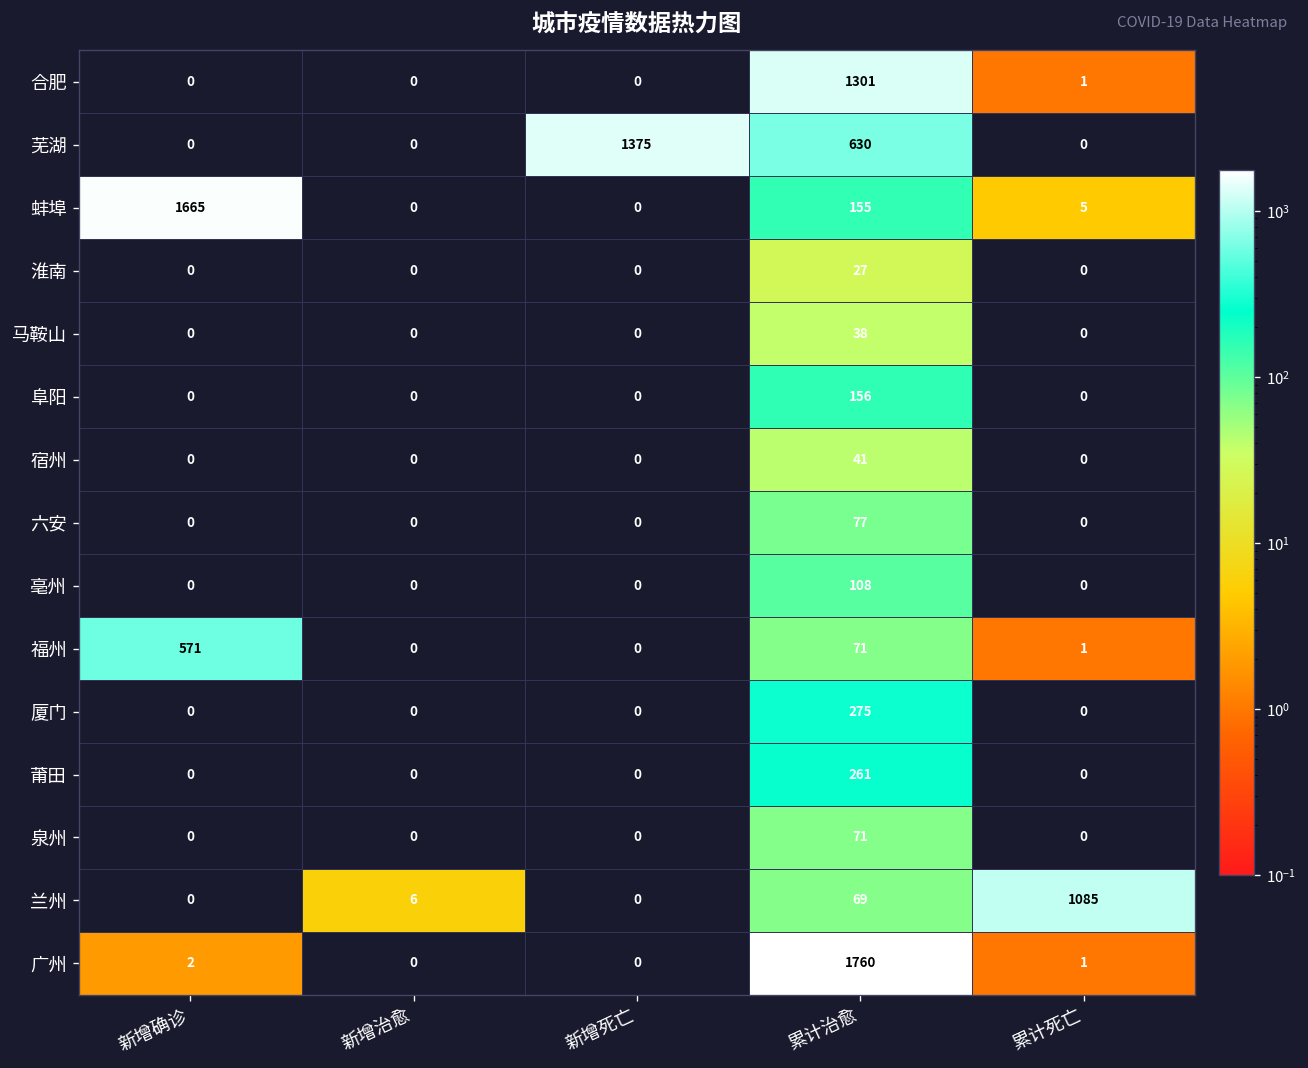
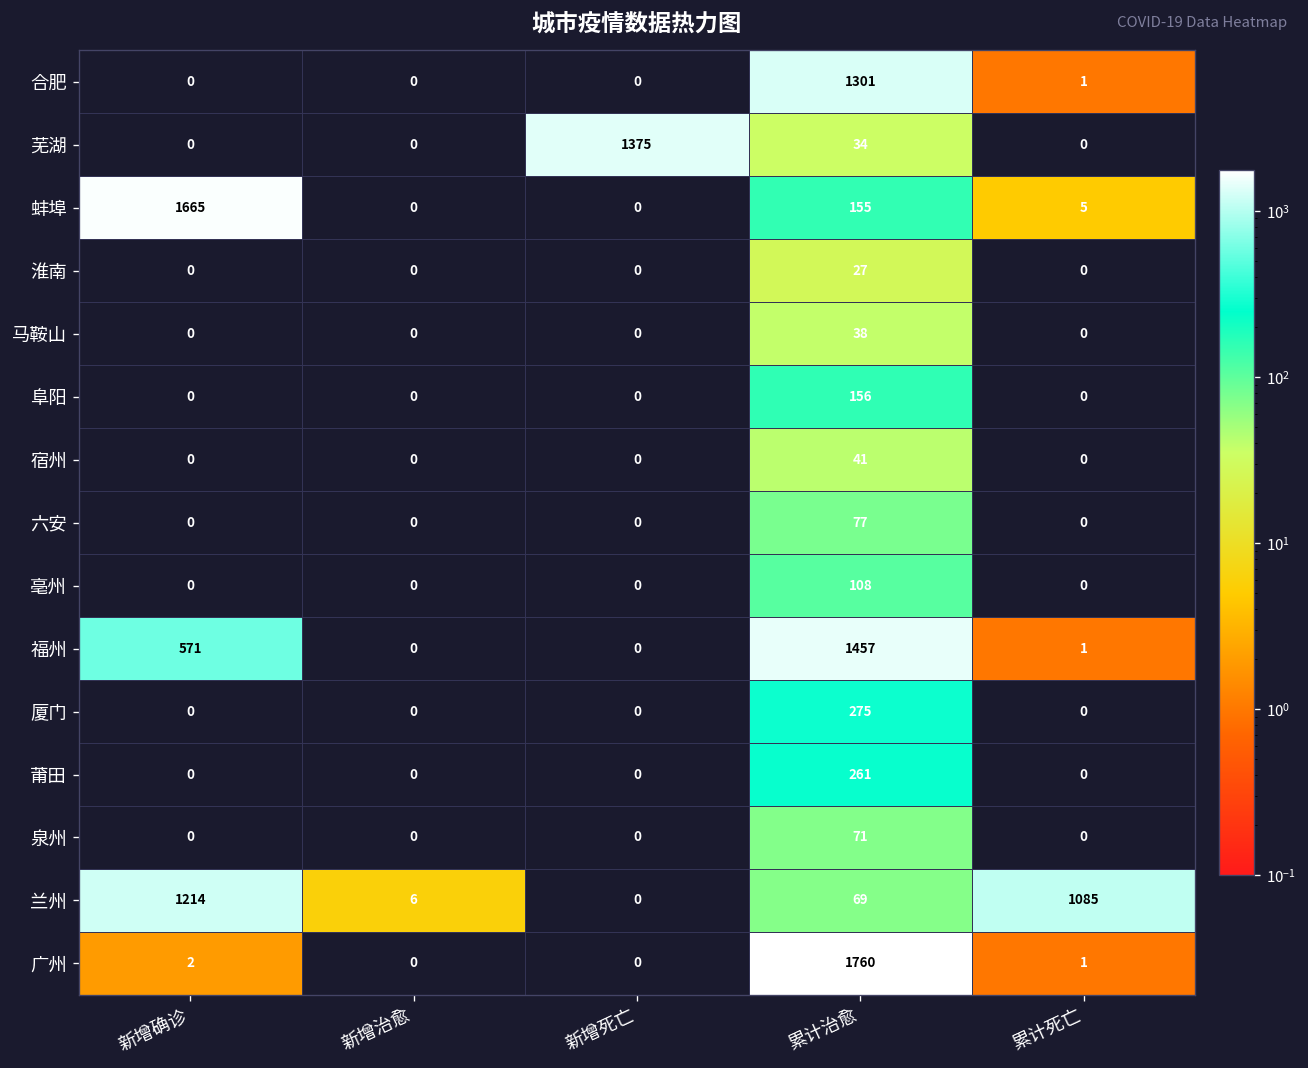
  {
    "合肥": {
      "新增确诊": 0,
      "新增治愈": 0,
      "新增死亡": 0,
      "累计治愈": 1301,
      "累计死亡": 1
    },
    "芜湖": {
      "新增确诊": 0,
      "新增治愈": 0,
      "新增死亡": 1375,
-     "累计治愈": 630,
+     "累计治愈": 34,
      "累计死亡": 0
    },
    "蚌埠": {
      "新增确诊": 1665,
      "新增治愈": 0,
      "新增死亡": 0,
      "累计治愈": 155,
      "累计死亡": 5
    },
    "淮南": {
      "新增确诊": 0,
      "新增治愈": 0,
      "新增死亡": 0,
      "累计治愈": 27,
      "累计死亡": 0
    },
    "马鞍山": {
      "新增确诊": 0,
      "新增治愈": 0,
      "新增死亡": 0,
      "累计治愈": 38,
      "累计死亡": 0
    },
    "阜阳": {
      "新增确诊": 0,
      "新增治愈": 0,
      "新增死亡": 0,
      "累计治愈": 156,
      "累计死亡": 0
    },
    "宿州": {
      "新增确诊": 0,
      "新增治愈": 0,
      "新增死亡": 0,
      "累计治愈": 41,
      "累计死亡": 0
    },
    "六安": {
      "新增确诊": 0,
      "新增治愈": 0,
      "新增死亡": 0,
      "累计治愈": 77,
      "累计死亡": 0
    },
    "亳州": {
      "新增确诊": 0,
      "新增治愈": 0,
      "新增死亡": 0,
      "累计治愈": 108,
      "累计死亡": 0
    },
    "福州": {
      "新增确诊": 571,
      "新增治愈": 0,
      "新增死亡": 0,
-     "累计治愈": 71,
+     "累计治愈": 1457,
      "累计死亡": 1
    },
    "厦门": {
      "新增确诊": 0,
      "新增治愈": 0,
      "新增死亡": 0,
      "累计治愈": 275,
      "累计死亡": 0
    },
    "莆田": {
      "新增确诊": 0,
      "新增治愈": 0,
      "新增死亡": 0,
      "累计治愈": 261,
      "累计死亡": 0
    },
    "泉州": {
      "新增确诊": 0,
      "新增治愈": 0,
      "新增死亡": 0,
      "累计治愈": 71,
      "累计死亡": 0
    },
    "兰州": {
-     "新增确诊": 0,
+     "新增确诊": 1214,
      "新增治愈": 6,
      "新增死亡": 0,
      "累计治愈": 69,
      "累计死亡": 1085
    },
    "广州": {
      "新增确诊": 2,
      "新增治愈": 0,
      "新增死亡": 0,
      "累计治愈": 1760,
      "累计死亡": 1
    }
  }
